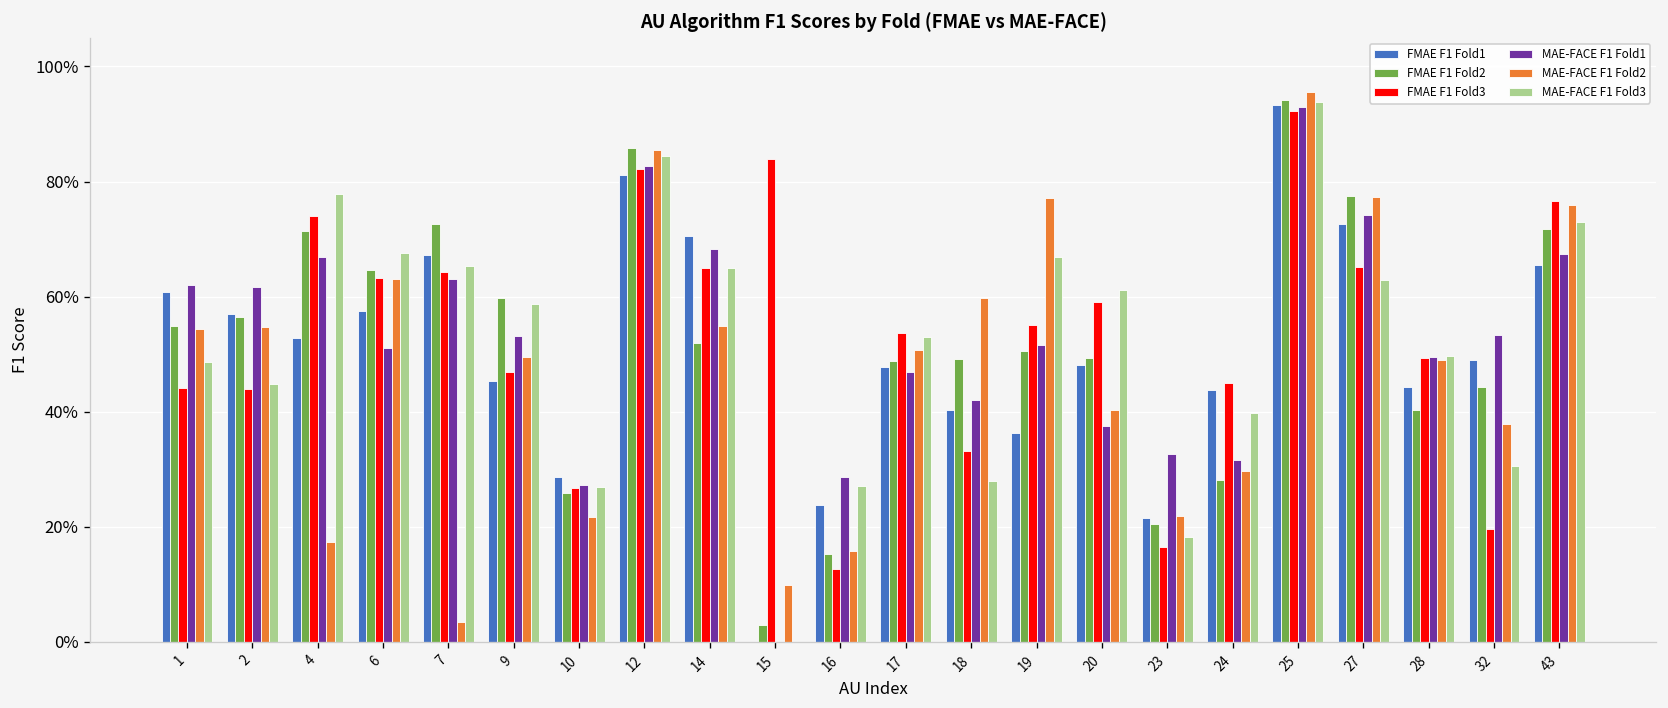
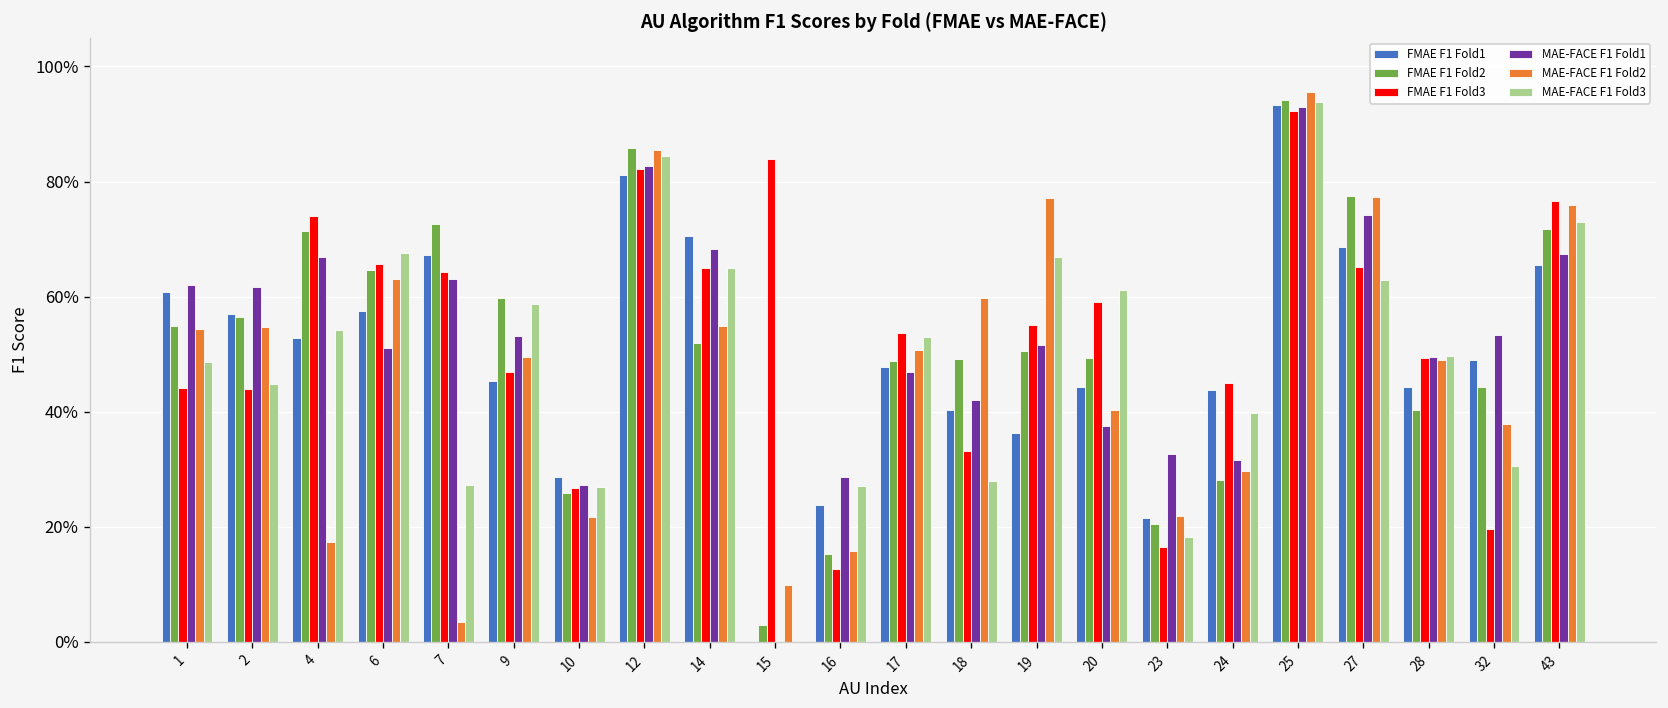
  {
    "FMAE F1 Fold1": {
      "1": "61%",
      "2": "57%",
      "4": "53%",
      "6": "58%",
      "7": "67%",
      "9": "45%",
      "10": "29%",
      "12": "81%",
      "14": "70%",
      "15": "0%",
      "16": "24%",
      "17": "48%",
      "18": "40%",
      "19": "36%",
-     "20": "48%",
+     "20": "44%",
      "23": "22%",
      "24": "44%",
      "25": "93%",
-     "27": "73%",
+     "27": "69%",
      "28": "44%",
      "32": "49%",
      "43": "65%"
    },
    "FMAE F1 Fold2": {
      "1": "55%",
      "2": "56%",
      "4": "71%",
      "6": "65%",
      "7": "73%",
      "9": "60%",
      "10": "26%",
      "12": "86%",
      "14": "52%",
      "15": "3%",
      "16": "15%",
      "17": "49%",
      "18": "49%",
      "19": "51%",
      "20": "49%",
      "23": "21%",
      "24": "28%",
      "25": "94%",
      "27": "77%",
      "28": "40%",
      "32": "44%",
      "43": "72%"
    },
    "FMAE F1 Fold3": {
      "1": "44%",
      "2": "44%",
      "4": "74%",
-     "6": "63%",
+     "6": "66%",
      "7": "64%",
      "9": "47%",
      "10": "27%",
      "12": "82%",
      "14": "65%",
      "15": "84%",
      "16": "13%",
      "17": "54%",
      "18": "33%",
      "19": "55%",
      "20": "59%",
      "23": "16%",
      "24": "45%",
      "25": "92%",
      "27": "65%",
      "28": "49%",
      "32": "20%",
      "43": "77%"
    },
    "MAE-FACE F1 Fold1": {
      "1": "62%",
      "2": "62%",
      "4": "67%",
      "6": "51%",
      "7": "63%",
      "9": "53%",
      "10": "27%",
      "12": "83%",
      "14": "68%",
      "15": "0%",
      "16": "29%",
      "17": "47%",
      "18": "42%",
      "19": "52%",
      "20": "38%",
      "23": "33%",
      "24": "32%",
      "25": "93%",
      "27": "74%",
      "28": "50%",
      "32": "53%",
      "43": "67%"
    },
    "MAE-FACE F1 Fold2": {
      "1": "54%",
      "2": "55%",
      "4": "17%",
      "6": "63%",
      "7": "3%",
      "9": "50%",
      "10": "22%",
      "12": "86%",
      "14": "55%",
      "15": "10%",
      "16": "16%",
      "17": "51%",
      "18": "60%",
      "19": "77%",
      "20": "40%",
      "23": "22%",
      "24": "30%",
      "25": "96%",
      "27": "77%",
      "28": "49%",
      "32": "38%",
      "43": "76%"
    },
    "MAE-FACE F1 Fold3": {
      "1": "49%",
      "2": "45%",
-     "4": "78%",
+     "4": "54%",
      "6": "68%",
-     "7": "65%",
+     "7": "27%",
      "9": "59%",
      "10": "27%",
      "12": "84%",
      "14": "65%",
      "15": "0%",
      "16": "27%",
      "17": "53%",
      "18": "28%",
      "19": "67%",
      "20": "61%",
      "23": "18%",
      "24": "40%",
      "25": "94%",
      "27": "63%",
      "28": "50%",
      "32": "31%",
      "43": "73%"
    }
  }
